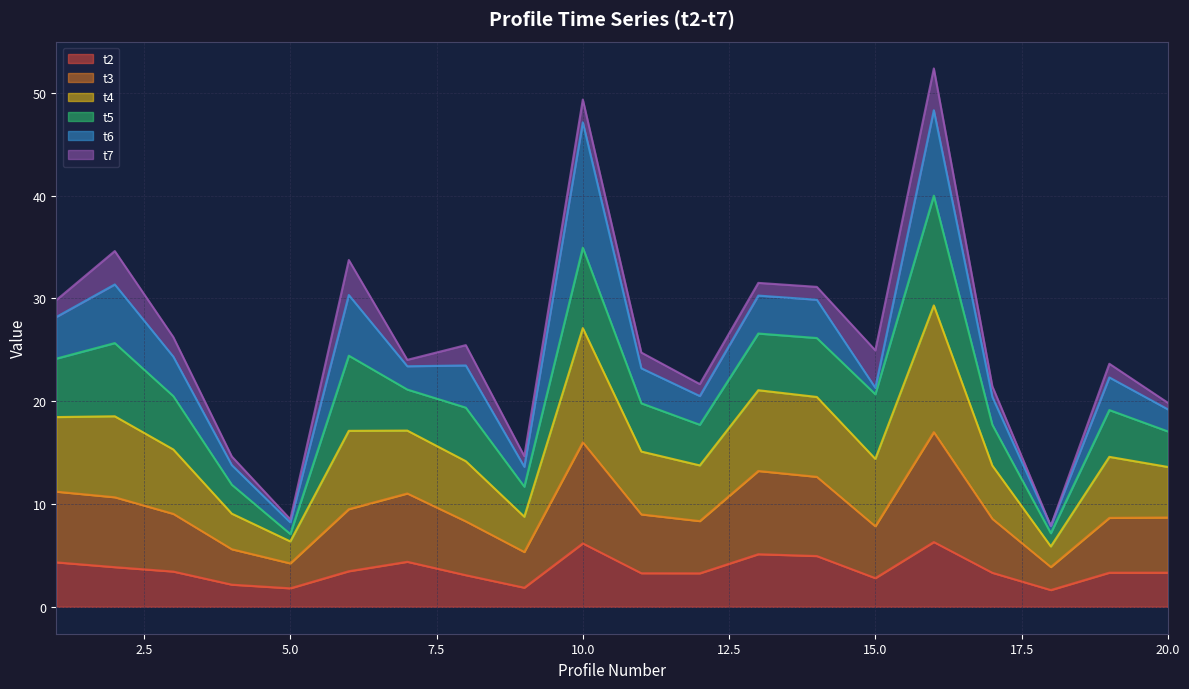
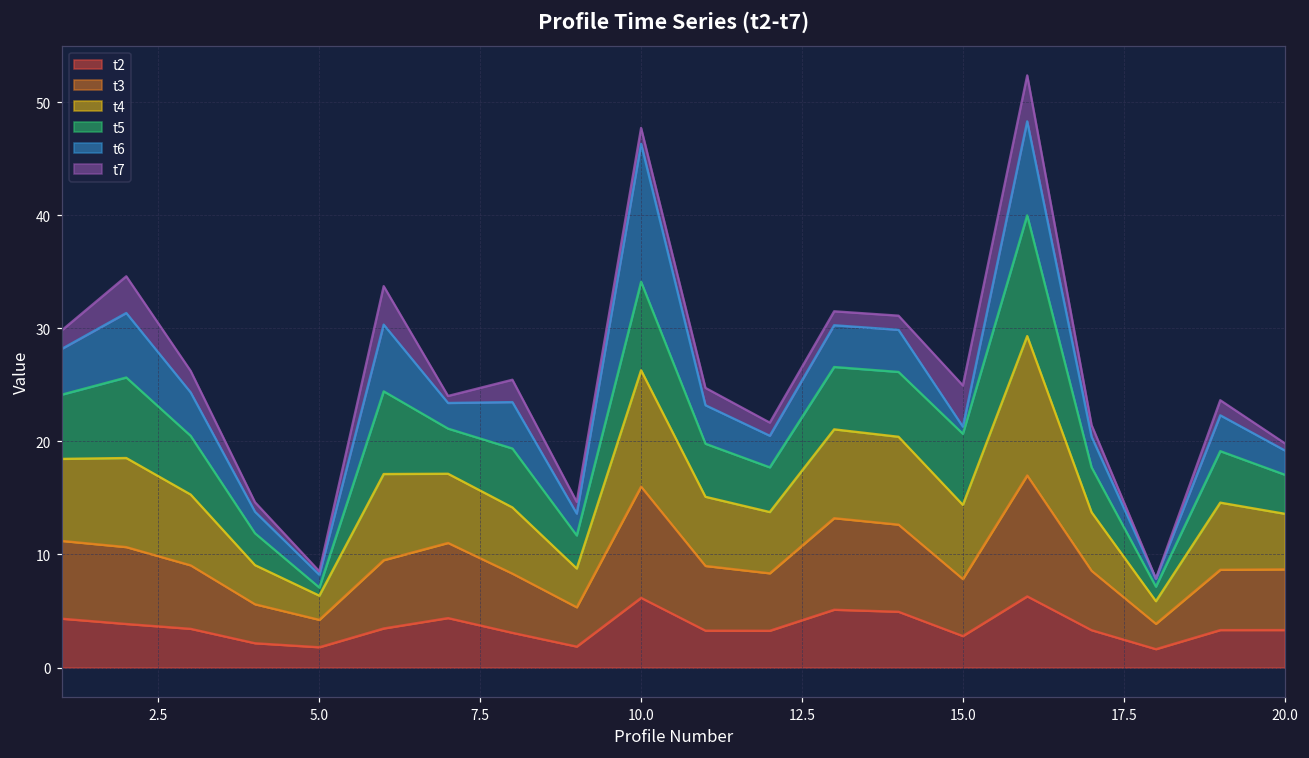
  {
    "t4": {
      "5.0": 2.1,
-     "10.0": 11.1,
+     "10.0": 10.3,
      "15.0": 6.6,
      "20.0": 4.9
    },
    "t5": {
      "5.0": 0.7,
      "10.0": 7.8,
      "15.0": 6.3,
      "20.0": 3.5
    },
    "t6": {
      "5.0": 1.1,
      "10.0": 12.2,
      "15.0": 0.6,
      "20.0": 2.2
    },
    "t7": {
      "5.0": 0.3,
-     "10.0": 2.2,
+     "10.0": 1.4,
      "15.0": 3.6,
      "20.0": 0.6
    }
  }
